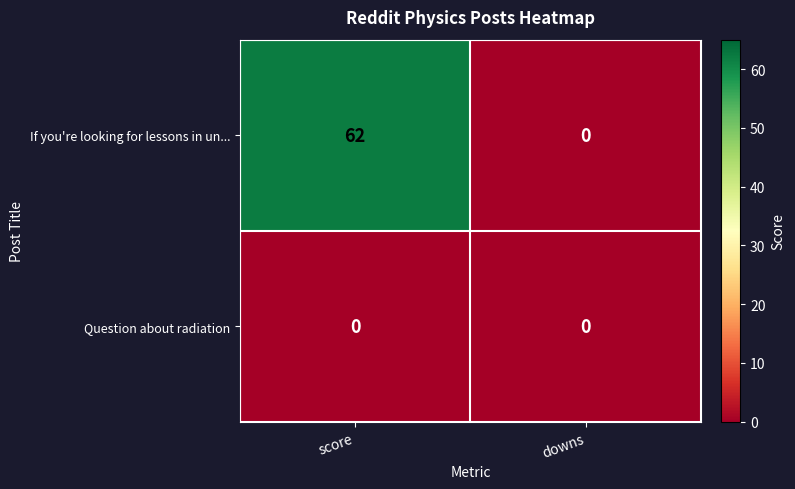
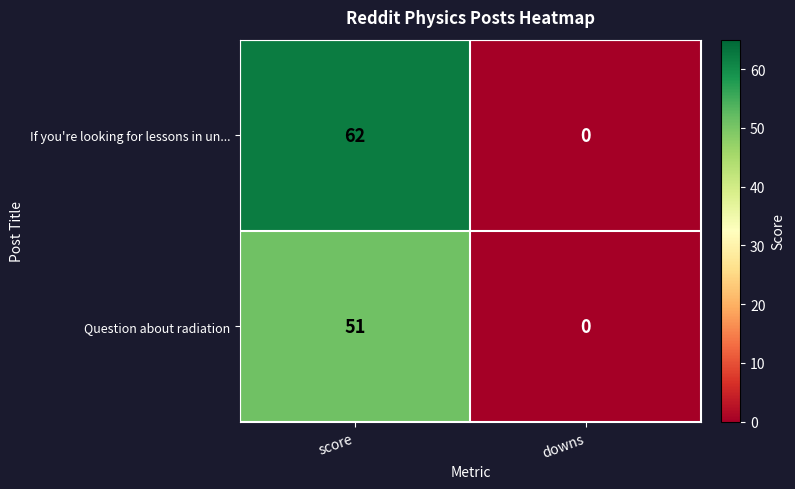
  {
    "If you're looking for lessons in un...": {
      "score": 62,
      "downs": 0
    },
    "Question about radiation": {
-     "score": 0,
+     "score": 51,
      "downs": 0
    }
  }
